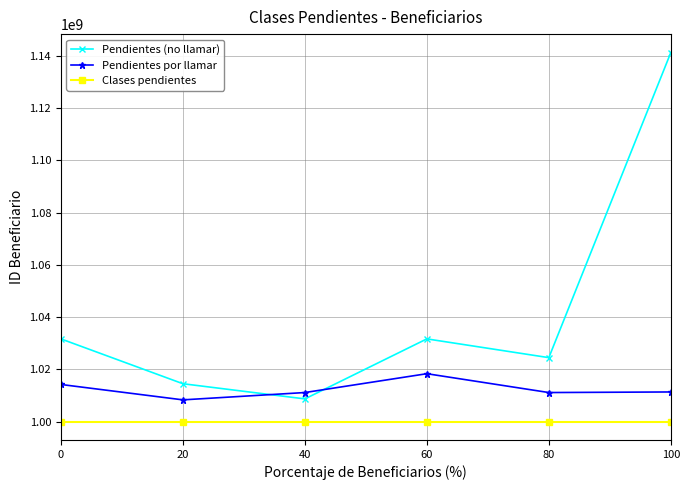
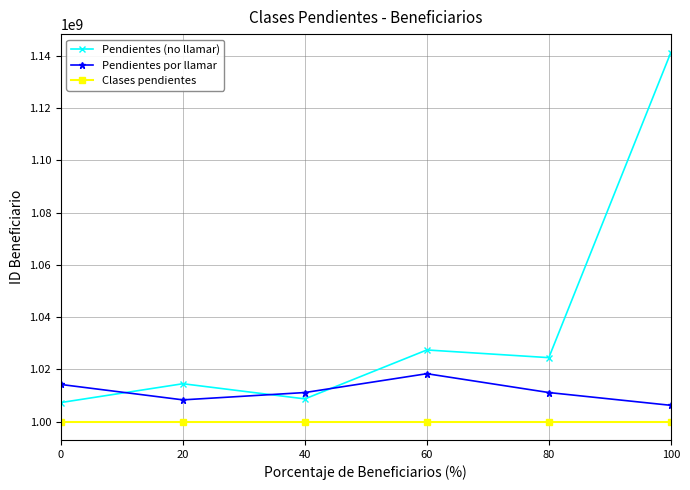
  {
    "Pendientes (no llamar)": {
-     "0": 1032000000,
+     "0": 1007000000,
      "20": 1014000000,
      "40": 1009000000,
-     "60": 1032000000,
+     "60": 1027000000,
      "80": 1024000000,
      "100": 1141000000
    },
    "Pendientes por llamar": {
      "0": 1014000000,
      "20": 1008000000,
      "40": 1011000000,
      "60": 1018000000,
      "80": 1011000000,
-     "100": 1011000000
+     "100": 1006000000
    },
    "Clases pendientes": {
      "0": 1000000000,
      "20": 1000000000,
      "40": 1000000000,
      "60": 1000000000,
      "80": 1000000000,
      "100": 1000000000
    }
  }
